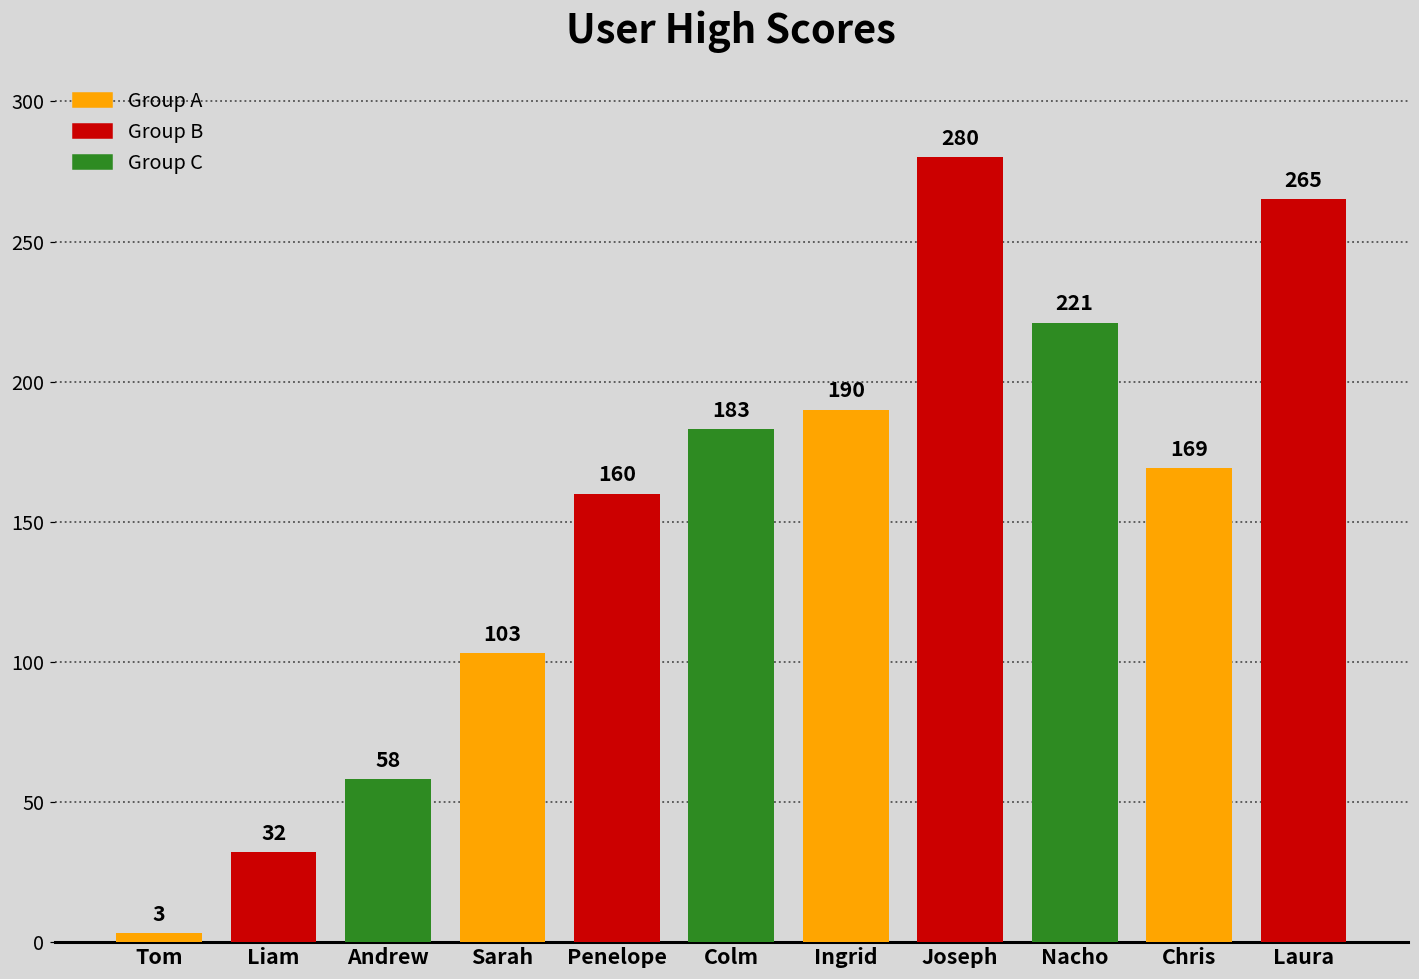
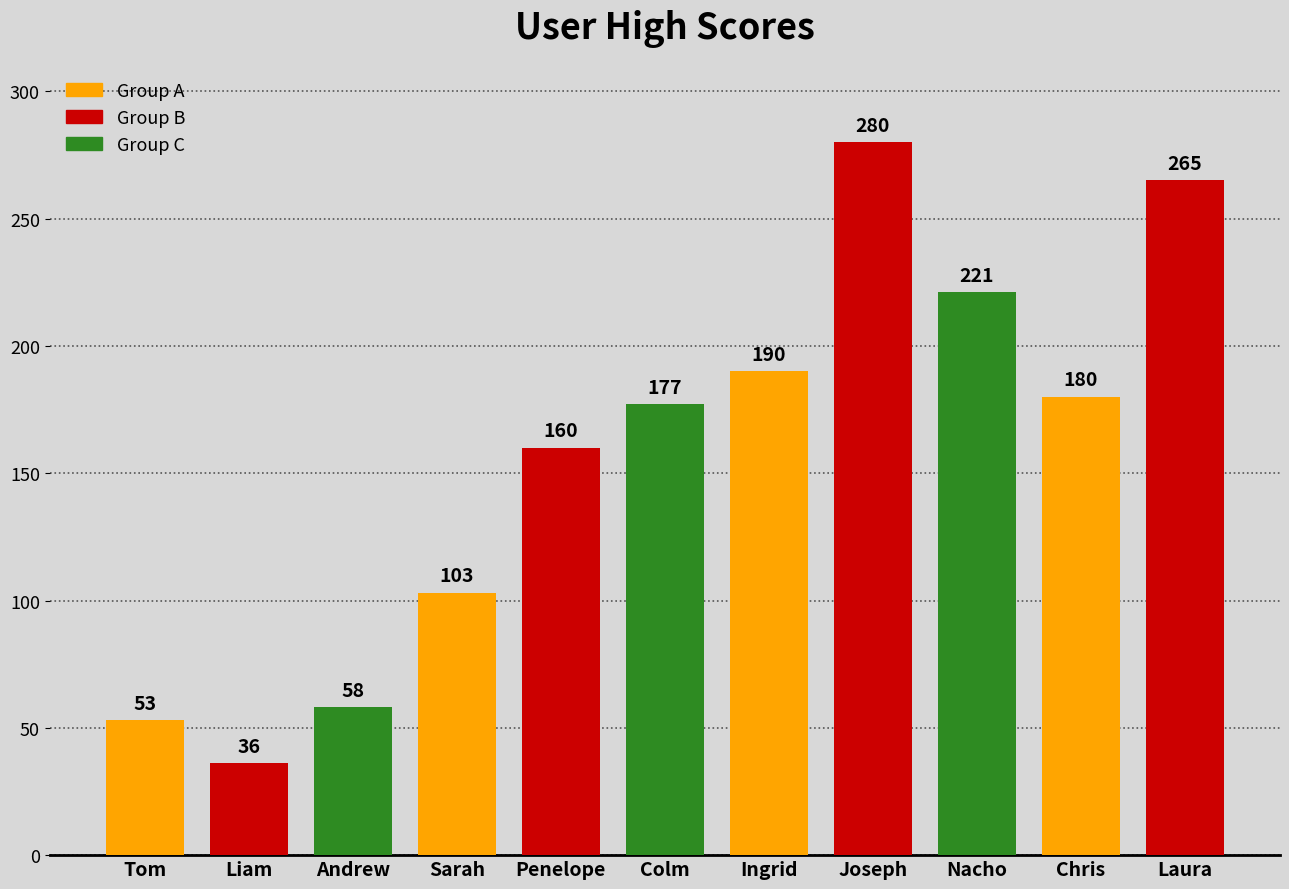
  {
-   "Tom": 3,
-   "Liam": 32,
+   "Tom": 53,
+   "Liam": 36,
    "Andrew": 58,
    "Sarah": 103,
    "Penelope": 160,
-   "Colm": 183,
+   "Colm": 177,
    "Ingrid": 190,
    "Joseph": 280,
    "Nacho": 221,
-   "Chris": 169,
+   "Chris": 180,
    "Laura": 265
  }
